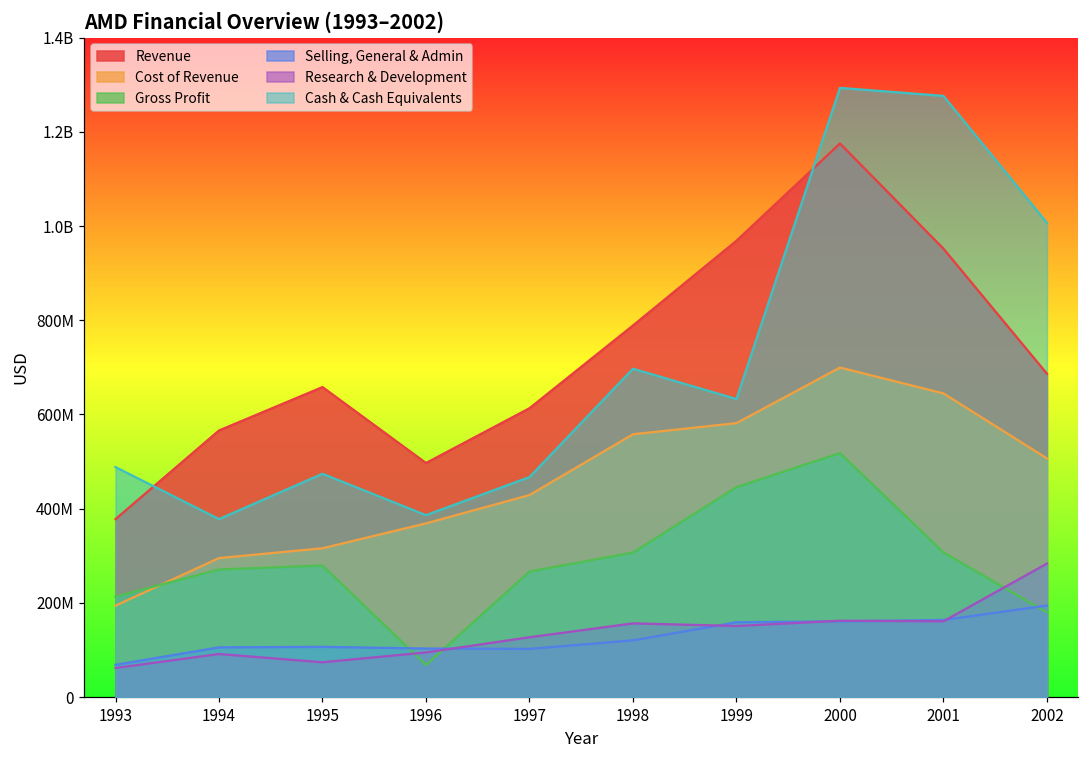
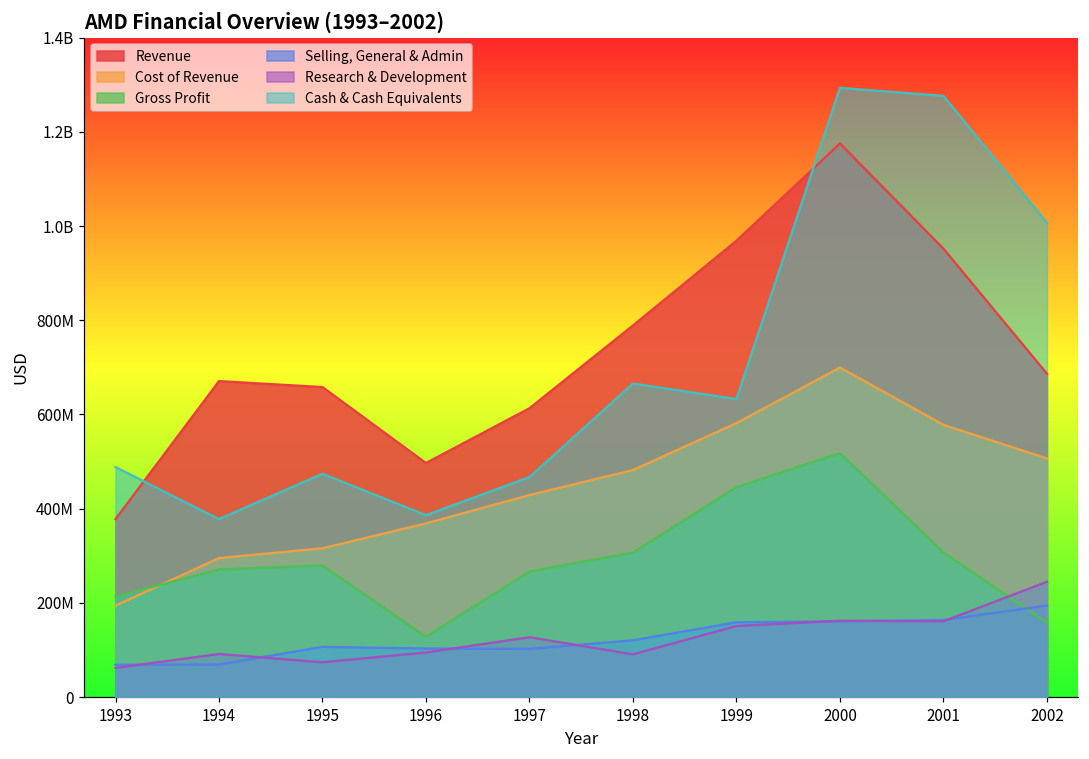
  {
    "Revenue": {
      "1993": 380000000,
-     "1994": 570000000,
+     "1994": 670000000,
      "1995": 660000000,
      "1996": 500000000,
      "1997": 610000000,
      "1998": 790000000,
      "1999": 970000000,
      "2000": 1180000000,
      "2001": 950000000,
      "2002": 690000000
    },
    "Cost of Revenue": {
      "1993": 190000000,
      "1994": 300000000,
      "1995": 320000000,
      "1996": 370000000,
      "1997": 430000000,
-     "1998": 560000000,
+     "1998": 480000000,
      "1999": 580000000,
      "2000": 700000000,
-     "2001": 640000000,
+     "2001": 580000000,
      "2002": 510000000
    },
    "Gross Profit": {
      "1993": 210000000,
      "1994": 270000000,
      "1995": 280000000,
-     "1996": 70000000,
+     "1996": 130000000,
      "1997": 270000000,
      "1998": 310000000,
      "1999": 450000000,
      "2000": 520000000,
      "2001": 310000000,
-     "2002": 180000000
+     "2002": 160000000
    },
    "Selling, General & Admin": {
      "1993": 70000000,
-     "1994": 110000000,
+     "1994": 70000000,
      "1995": 110000000,
      "1996": 100000000,
      "1997": 100000000,
      "1998": 120000000,
      "1999": 160000000,
      "2002": 190000000
    },
    "Research & Development": {
      "1993": 60000000,
      "1994": 90000000,
      "1995": 70000000,
      "1996": 90000000,
      "1997": 130000000,
-     "1998": 160000000,
+     "1998": 90000000,
      "1999": 150000000,
-     "2002": 280000000
+     "2002": 240000000
    },
    "Cash & Cash Equivalents": {
      "1993": 490000000,
      "1994": 380000000,
      "1995": 470000000,
      "1996": 390000000,
      "1997": 470000000,
-     "1998": 700000000,
+     "1998": 670000000,
      "1999": 630000000,
      "2000": 1290000000,
      "2001": 1280000000,
      "2002": 1010000000
    }
  }
